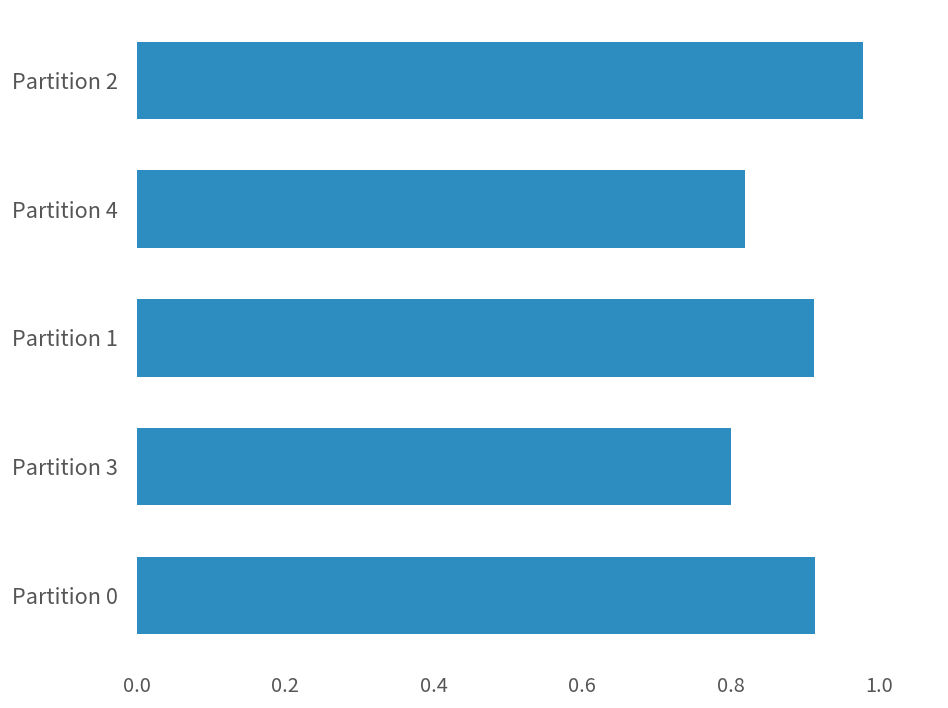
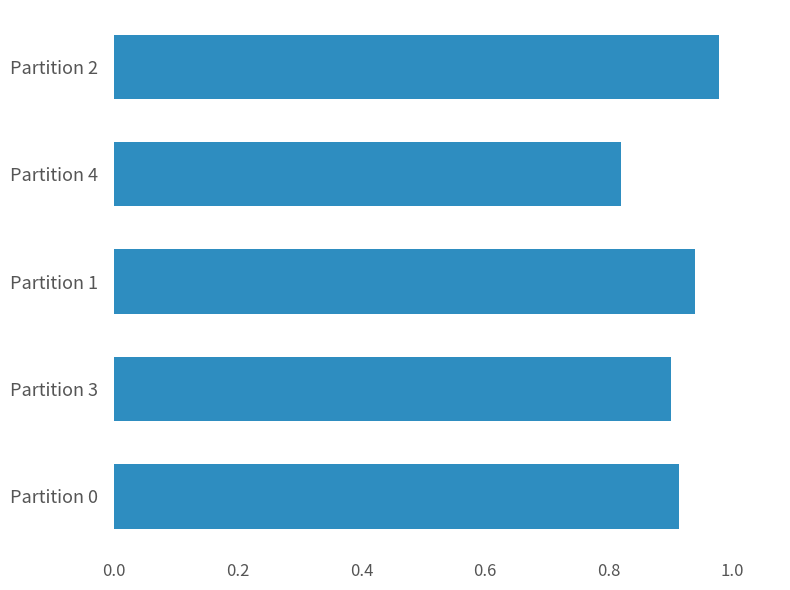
  {
    "Partition 2": 0.98,
    "Partition 4": 0.82,
-   "Partition 1": 0.91,
-   "Partition 3": 0.80,
+   "Partition 1": 0.94,
+   "Partition 3": 0.90,
    "Partition 0": 0.91
  }
